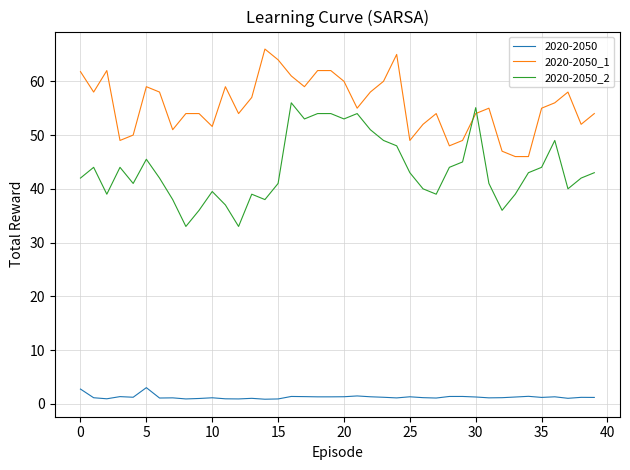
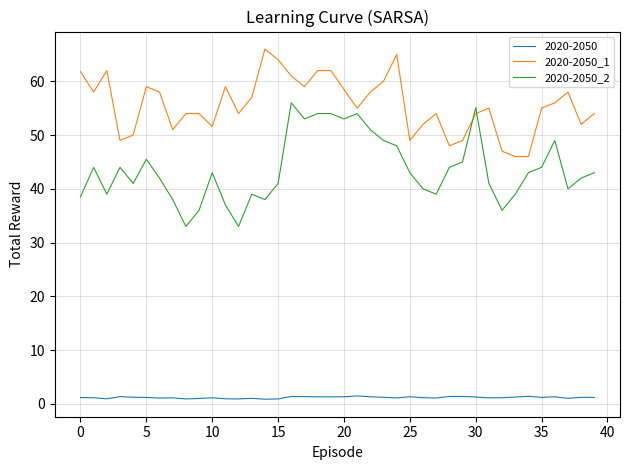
  {
    "2020-2050": {
-     "0": 3,
-     "5": 3,
+     "0": 1,
+     "5": 1,
      "10": 1,
      "15": 1,
      "20": 1,
      "25": 1,
      "30": 1,
      "35": 1
    },
    "2020-2050_1": {
      "0": 62,
      "5": 59,
      "10": 52,
      "15": 64,
-     "20": 60,
+     "20": 59,
      "25": 49,
      "30": 54,
      "35": 55
    },
    "2020-2050_2": {
-     "0": 42,
+     "0": 39,
      "5": 46,
-     "10": 40,
+     "10": 43,
      "15": 41,
      "20": 53,
      "25": 43,
      "30": 55,
      "35": 44
    }
  }
